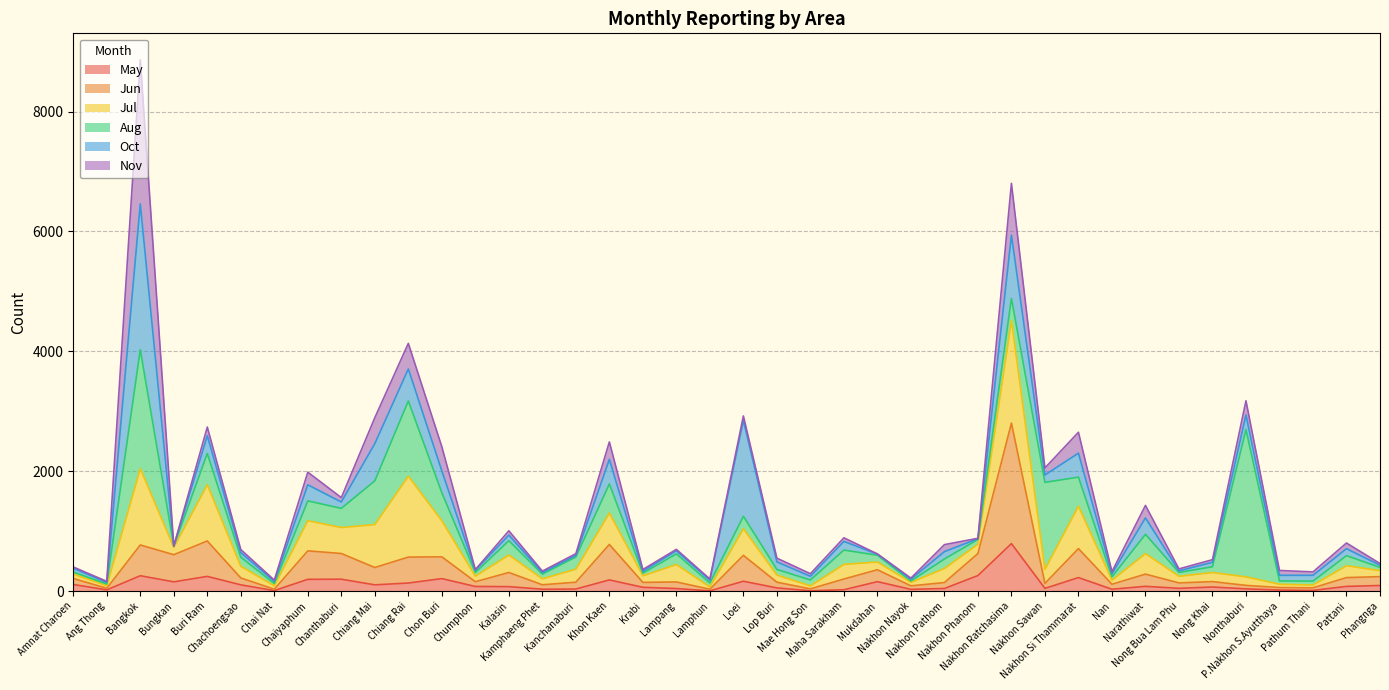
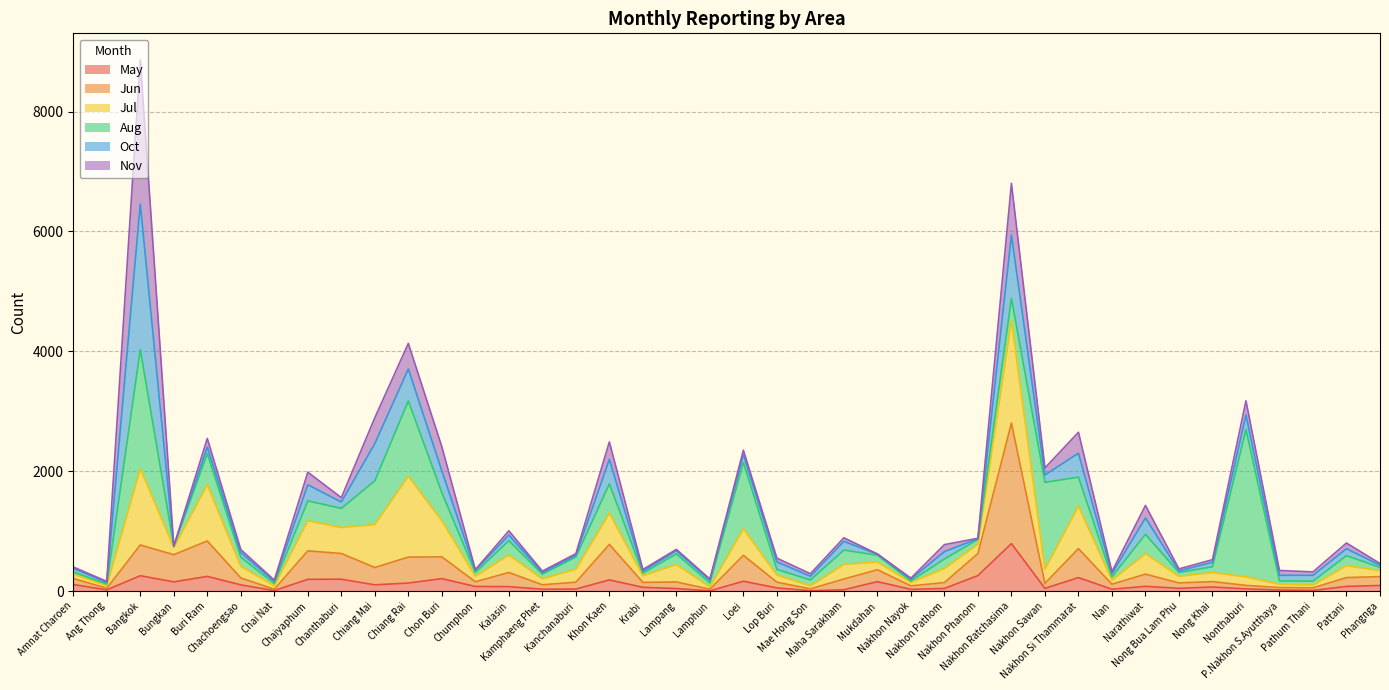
  {
    "Jul": {
      "Bangkok": 1300,
      "Buri Ram": 900,
      "Chachoengsao": 200,
      "Chaiyaphum": 500,
      "Chanthaburi": 400,
      "Chiang Mai": 700,
      "Chiang Rai": 1400,
      "Chon Buri": 600,
      "Chumphon": 100,
      "Kalasin": 300,
      "Kamphaeng Phet": 100,
      "Kanchanaburi": 200,
      "Khon Kaen": 500,
      "Krabi": 100,
      "Lampang": 300,
      "Loei": 400,
      "Lop Buri": 100,
      "Mae Hong Son": 0,
      "Maha Sarakham": 200,
      "Mukdahan": 100,
      "Nakhon Pathom": 200,
      "Nakhon Phanom": 200,
      "Nakhon Ratchasima": 1700,
      "Nakhon Sawan": 200,
      "Nakhon Si Thammarat": 700,
      "Nan": 100,
      "Narathiwat": 300,
      "Nong Bua Lam Phu": 100,
      "Nong Khai": 200,
      "Nonthaburi": 100,
      "P.Nakhon S.Ayutthaya": 100,
      "Pathum Thani": 0,
      "Pattani": 200,
      "Phangnga": 100
    },
    "Aug": {
      "Bangkok": 2000,
      "Buri Ram": 500,
      "Chachoengsao": 200,
      "Chaiyaphum": 300,
      "Chanthaburi": 300,
      "Chiang Mai": 700,
      "Chiang Rai": 1300,
      "Chon Buri": 500,
      "Kalasin": 200,
      "Khon Kaen": 500,
      "Lampang": 200,
      "Lamphun": 100,
-     "Loei": 200,
+     "Loei": 1100,
      "Lop Buri": 100,
      "Mae Hong Son": 100,
      "Maha Sarakham": 200,
      "Nakhon Pathom": 200,
      "Nakhon Ratchasima": 400,
      "Nakhon Sawan": 1500,
      "Nakhon Si Thammarat": 500,
      "Nan": 100,
      "Narathiwat": 300,
      "Nong Khai": 100,
      "Nonthaburi": 2500,
      "P.Nakhon S.Ayutthaya": 100,
      "Pathum Thani": 100,
      "Pattani": 200
    },
    "Oct": {
      "Bangkok": 2400,
-     "Buri Ram": 300,
+     "Buri Ram": 100,
      "Chachoengsao": 100,
      "Chaiyaphum": 300,
      "Chanthaburi": 100,
      "Chiang Mai": 600,
      "Chiang Rai": 500,
      "Chon Buri": 400,
      "Kalasin": 100,
      "Khon Kaen": 400,
-     "Loei": 1600,
+     "Loei": 100,
      "Lop Buri": 100,
      "Mae Hong Son": 100,
      "Maha Sarakham": 100,
      "Nakhon Pathom": 100,
      "Nakhon Ratchasima": 1100,
      "Nakhon Sawan": 100,
      "Nakhon Si Thammarat": 400,
      "Narathiwat": 300,
      "Nong Khai": 100,
      "Nonthaburi": 200,
      "P.Nakhon S.Ayutthaya": 100,
      "Pathum Thani": 100,
      "Pattani": 100
    },
    "Nov": {
      "Buri Ram": 100,
      "Chachoengsao": 100,
      "Chaiyaphum": 200,
      "Chanthaburi": 100,
      "Chiang Mai": 400,
      "Chiang Rai": 400,
      "Chon Buri": 400,
      "Kalasin": 100,
      "Khon Kaen": 300,
      "Loei": 100,
      "Lop Buri": 100,
      "Mae Hong Son": 0,
      "Maha Sarakham": 100,
      "Nakhon Pathom": 100,
      "Nakhon Ratchasima": 900,
      "Nakhon Sawan": 100,
      "Nakhon Si Thammarat": 300,
      "Narathiwat": 200,
      "Nong Khai": 0,
      "Nonthaburi": 200,
      "P.Nakhon S.Ayutthaya": 100,
      "Pathum Thani": 100,
      "Pattani": 100
    }
  }
